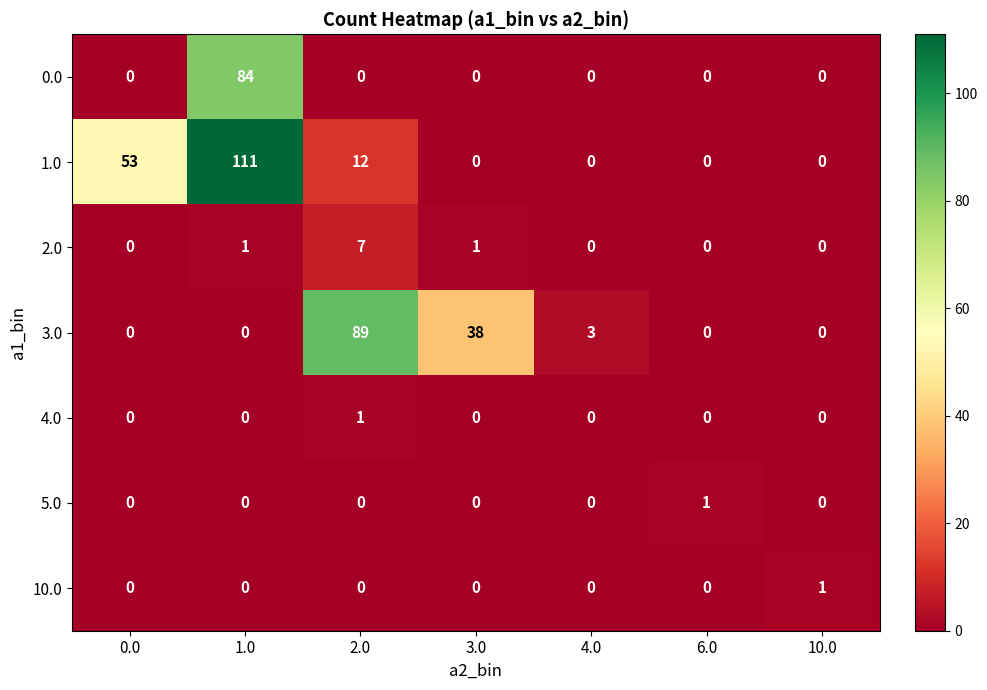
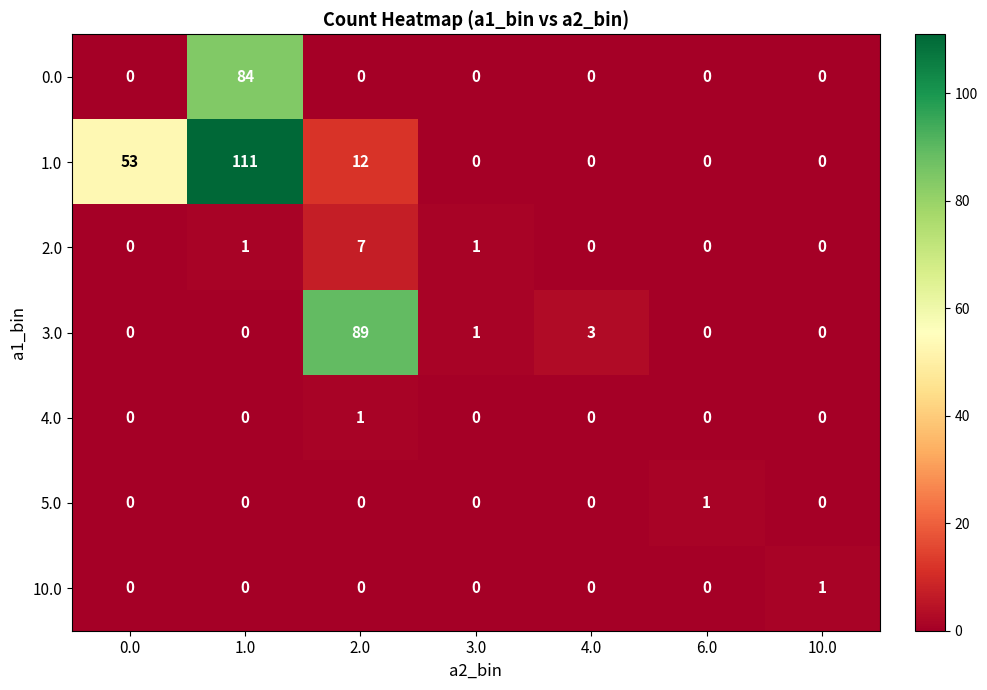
  {
    "0.0": {
      "0.0": 0,
      "1.0": 84,
      "2.0": 0,
      "3.0": 0,
      "4.0": 0,
      "6.0": 0,
      "10.0": 0
    },
    "1.0": {
      "0.0": 53,
      "1.0": 111,
      "2.0": 12,
      "3.0": 0,
      "4.0": 0,
      "6.0": 0,
      "10.0": 0
    },
    "2.0": {
      "0.0": 0,
      "1.0": 1,
      "2.0": 7,
      "3.0": 1,
      "4.0": 0,
      "6.0": 0,
      "10.0": 0
    },
    "3.0": {
      "0.0": 0,
      "1.0": 0,
      "2.0": 89,
-     "3.0": 38,
+     "3.0": 1,
      "4.0": 3,
      "6.0": 0,
      "10.0": 0
    },
    "4.0": {
      "0.0": 0,
      "1.0": 0,
      "2.0": 1,
      "3.0": 0,
      "4.0": 0,
      "6.0": 0,
      "10.0": 0
    },
    "5.0": {
      "0.0": 0,
      "1.0": 0,
      "2.0": 0,
      "3.0": 0,
      "4.0": 0,
      "6.0": 1,
      "10.0": 0
    },
    "10.0": {
      "0.0": 0,
      "1.0": 0,
      "2.0": 0,
      "3.0": 0,
      "4.0": 0,
      "6.0": 0,
      "10.0": 1
    }
  }
